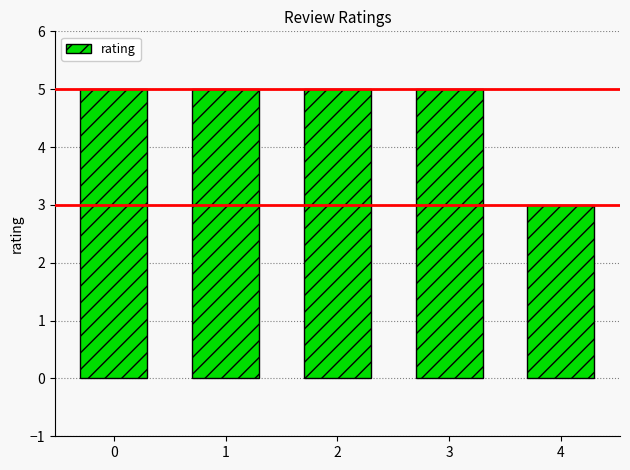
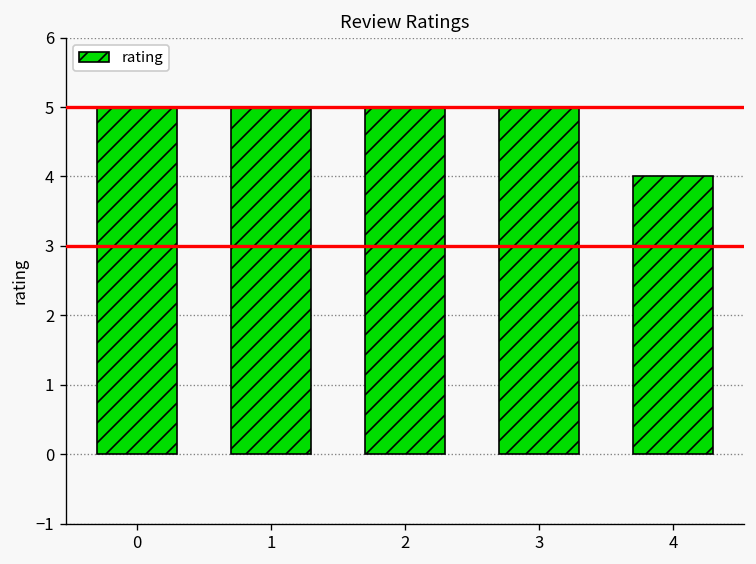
  {
    "0": 5,
    "1": 5,
    "2": 5,
    "3": 5,
-   "4": 3
+   "4": 4
  }
